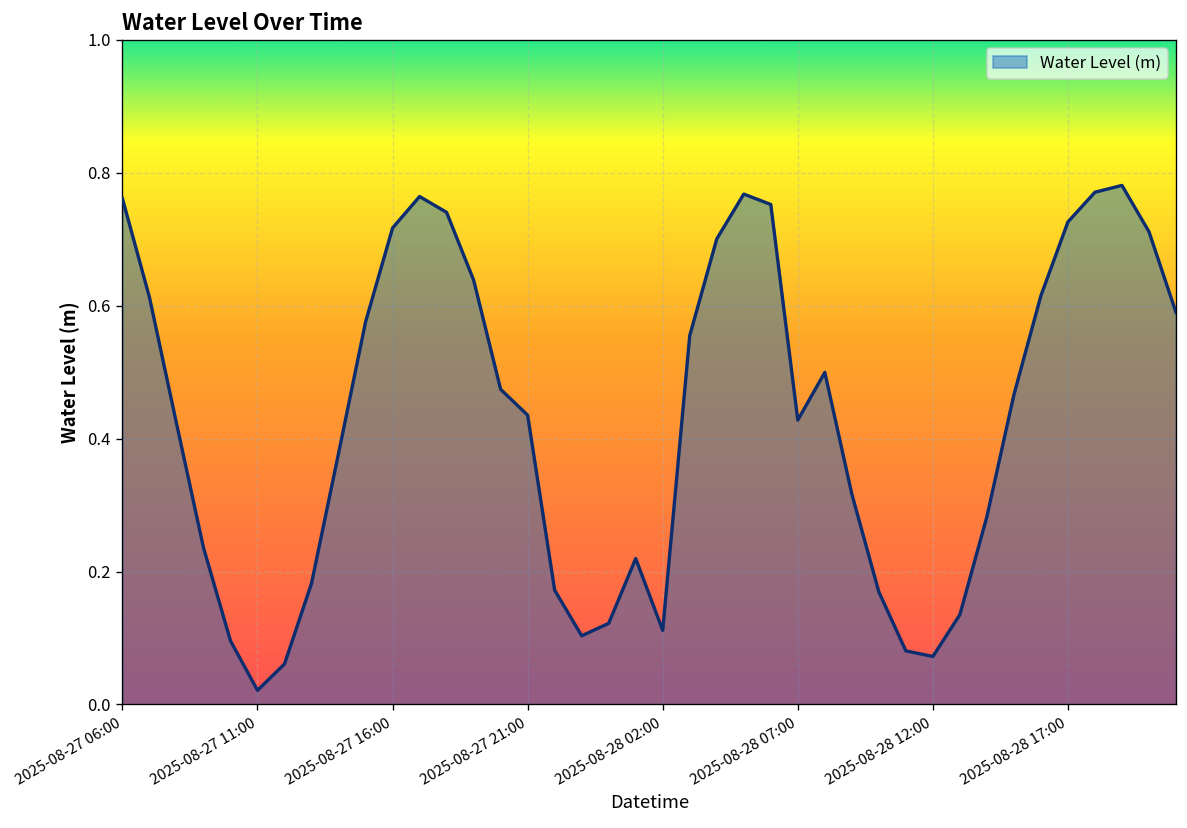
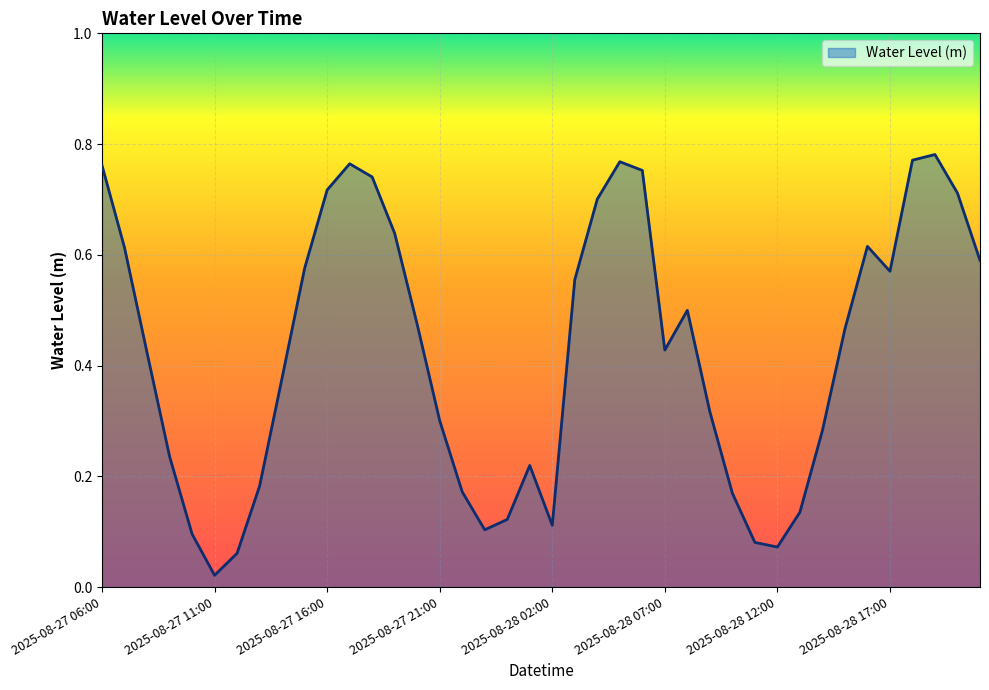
  {
    "2025-08-27 06:00": 0.76,
    "2025-08-27 11:00": 0.02,
    "2025-08-27 16:00": 0.72,
-   "2025-08-27 21:00": 0.44,
+   "2025-08-27 21:00": 0.30,
    "2025-08-28 02:00": 0.11,
    "2025-08-28 07:00": 0.43,
    "2025-08-28 12:00": 0.07,
-   "2025-08-28 17:00": 0.73
+   "2025-08-28 17:00": 0.57
  }
